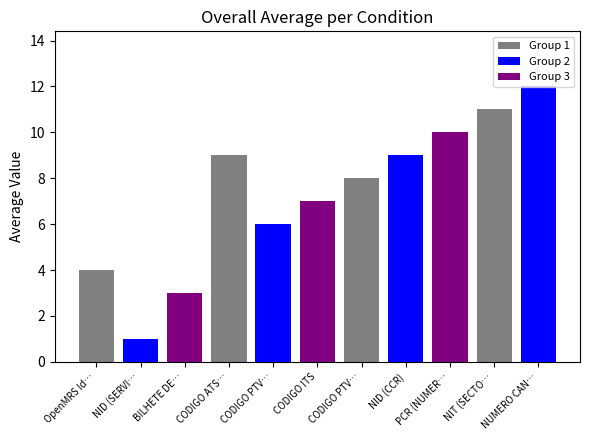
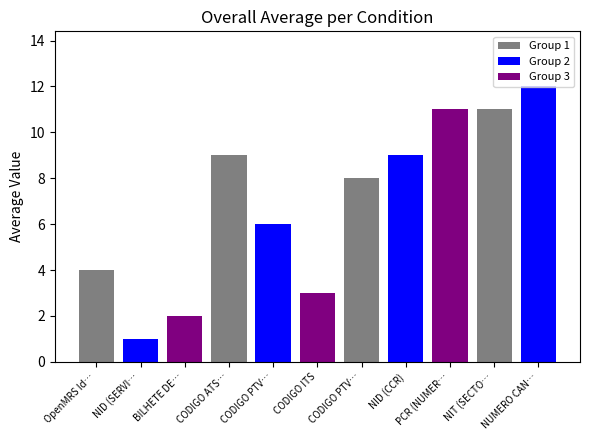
  {
    "OpenMRS Id…": 4,
    "NID (SERVI…": 1,
-   "BILHETE DE…": 3,
+   "BILHETE DE…": 2,
    "CODIGO ATS…": 9,
-   "CODIGO ITS": 7,
+   "CODIGO ITS": 3,
    "NID (CCR)": 9,
-   "PCR (NUMER…": 10,
+   "PCR (NUMER…": 11,
    "NIT (SECTO…": 11
  }
